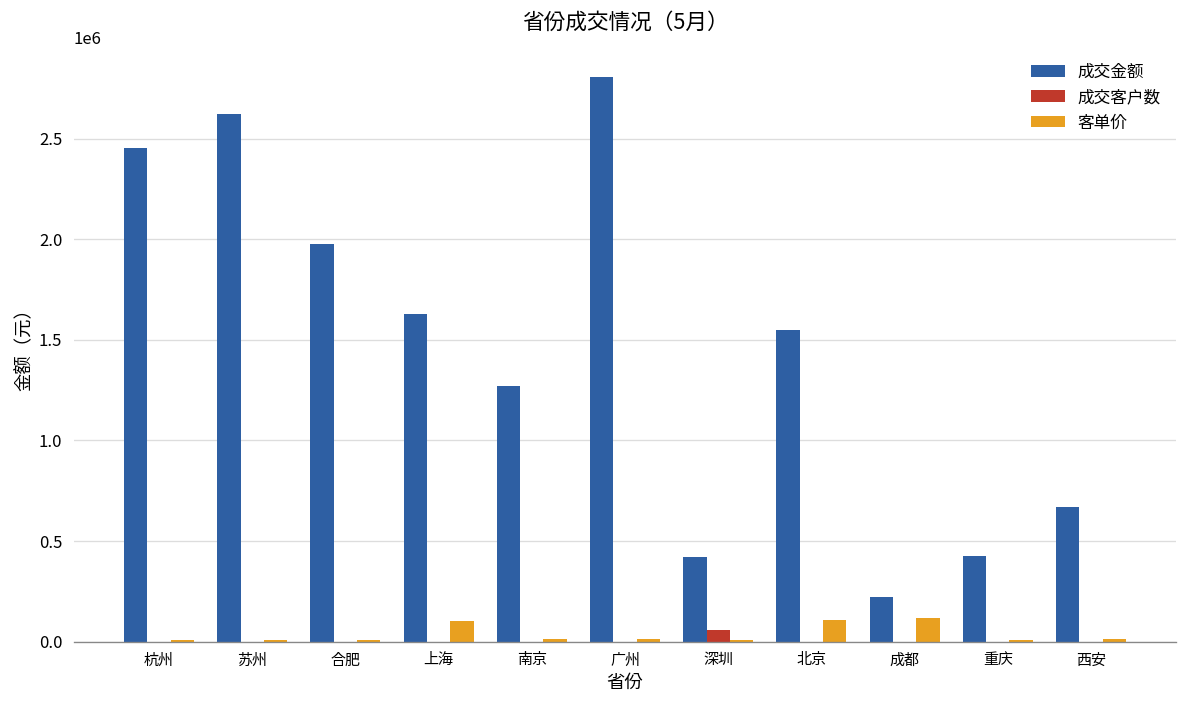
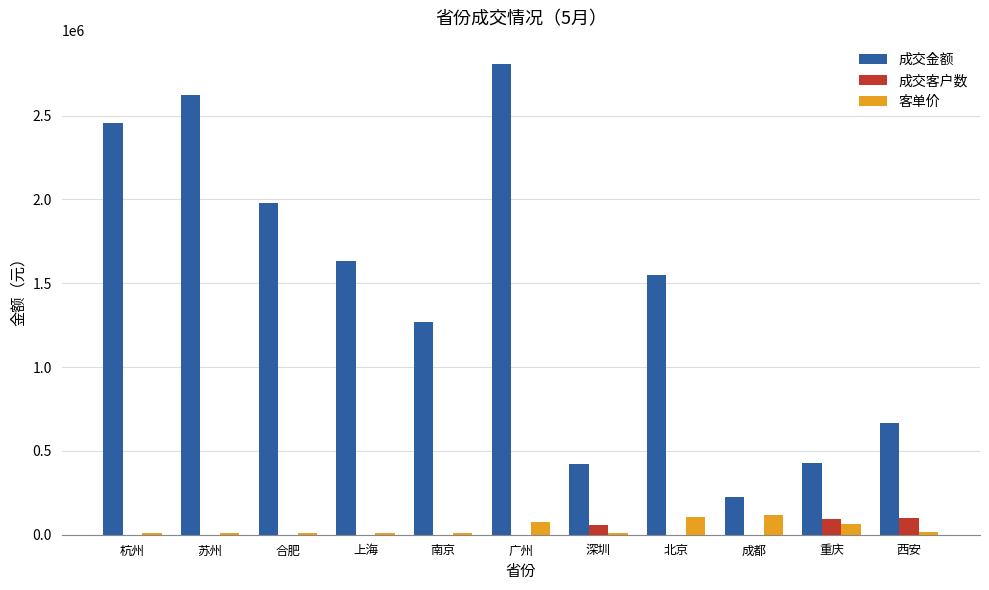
  {
    "成交金额": {
      "杭州": 2450000,
      "苏州": 2620000,
      "合肥": 1980000,
      "上海": 1630000,
      "南京": 1270000,
      "广州": 2810000,
      "深圳": 420000,
      "北京": 1550000,
      "成都": 220000,
      "重庆": 420000,
      "西安": 670000
    },
    "成交客户数": {
      "深圳": 60000,
-     "重庆": 0,
-     "西安": 0
+     "重庆": 100000,
+     "西安": 100000
    },
    "客单价": {
-     "上海": 100000,
-     "广州": 10000,
+     "上海": 10000,
+     "广州": 80000,
      "北京": 110000,
      "成都": 120000,
-     "重庆": 10000
+     "重庆": 70000
    }
  }
